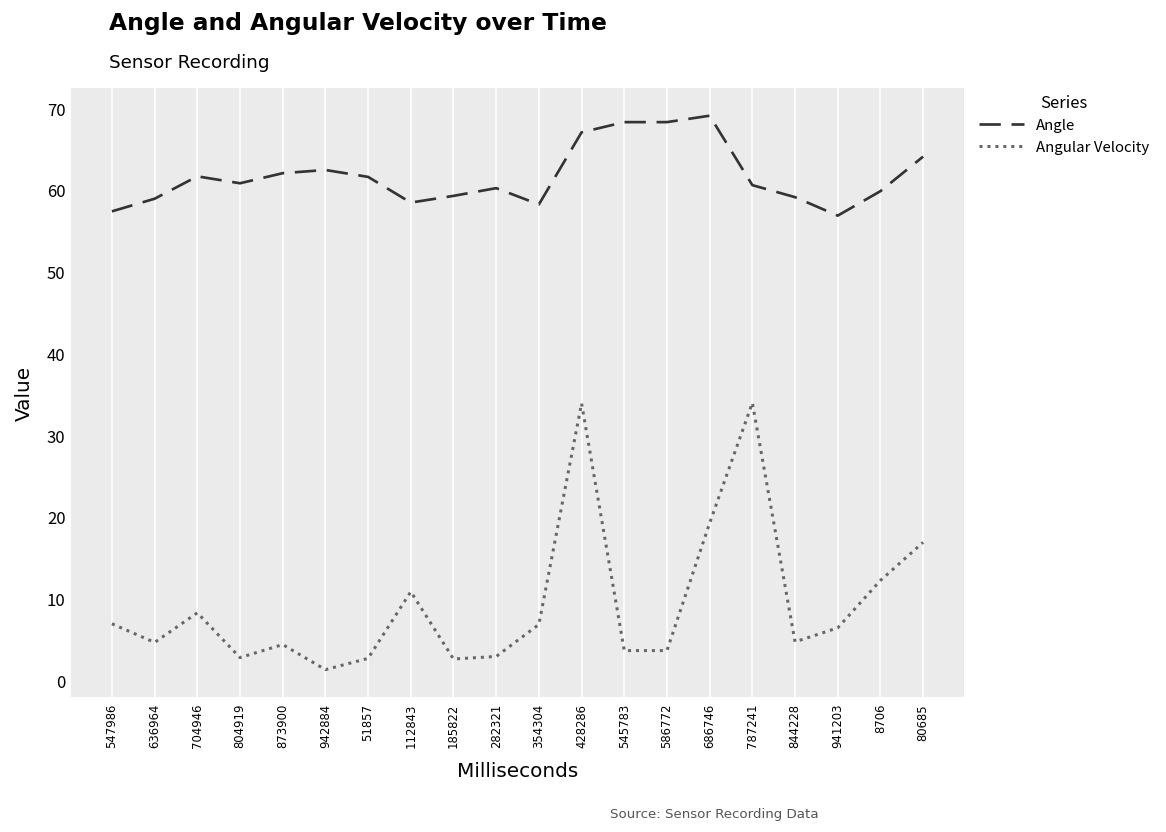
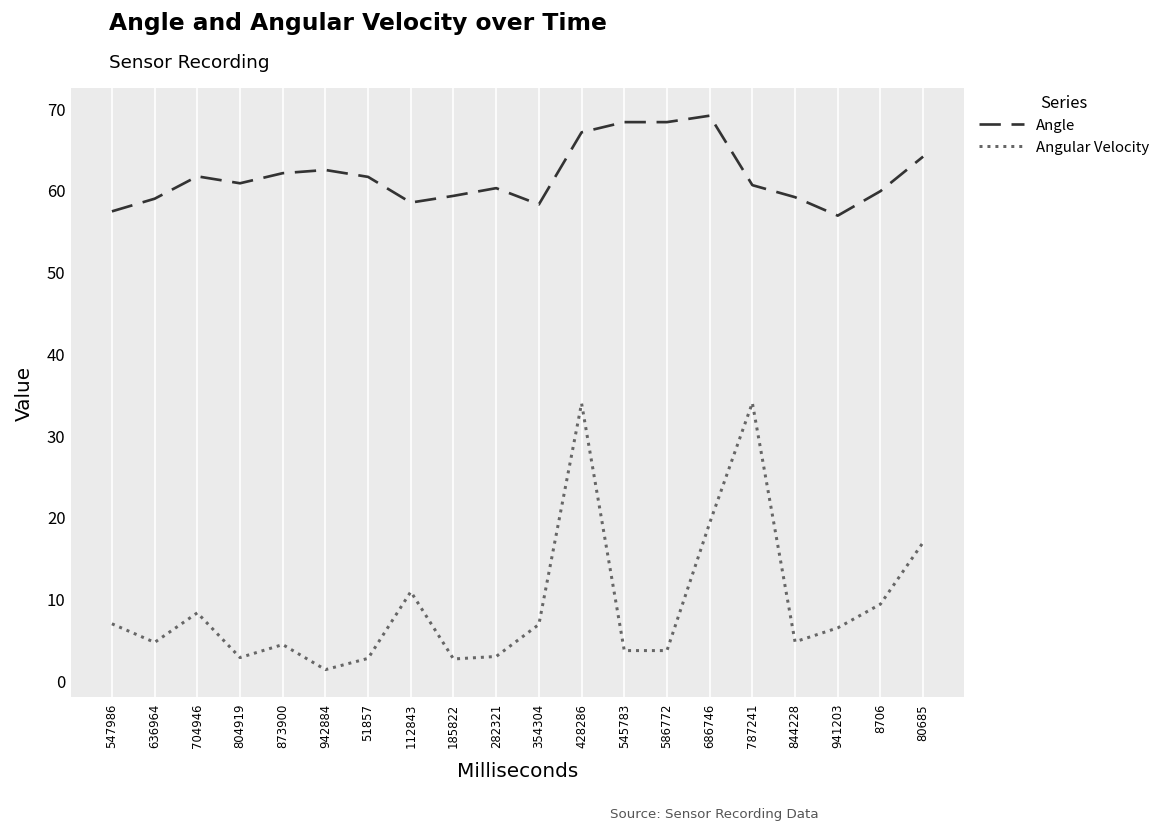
  {
    "Angle": {
      "547986": 57,
      "636964": 59,
      "704946": 62,
      "804919": 61,
      "873900": 62,
      "942884": 62,
      "51857": 62,
      "112843": 58,
      "185822": 59,
      "282321": 60,
      "354304": 58,
      "428286": 67,
      "545783": 68,
      "586772": 68,
      "686746": 69,
      "787241": 61,
      "844228": 59,
      "941203": 57,
      "8706": 60,
      "80685": 64
    },
    "Angular Velocity": {
      "547986": 7,
      "636964": 5,
      "704946": 8,
      "804919": 3,
      "873900": 4,
      "942884": 1,
      "51857": 3,
      "112843": 11,
      "185822": 3,
      "282321": 3,
      "354304": 7,
      "428286": 34,
      "545783": 4,
      "586772": 4,
      "686746": 19,
      "787241": 34,
      "844228": 5,
      "941203": 6,
-     "8706": 12,
+     "8706": 9,
      "80685": 17
    }
  }
